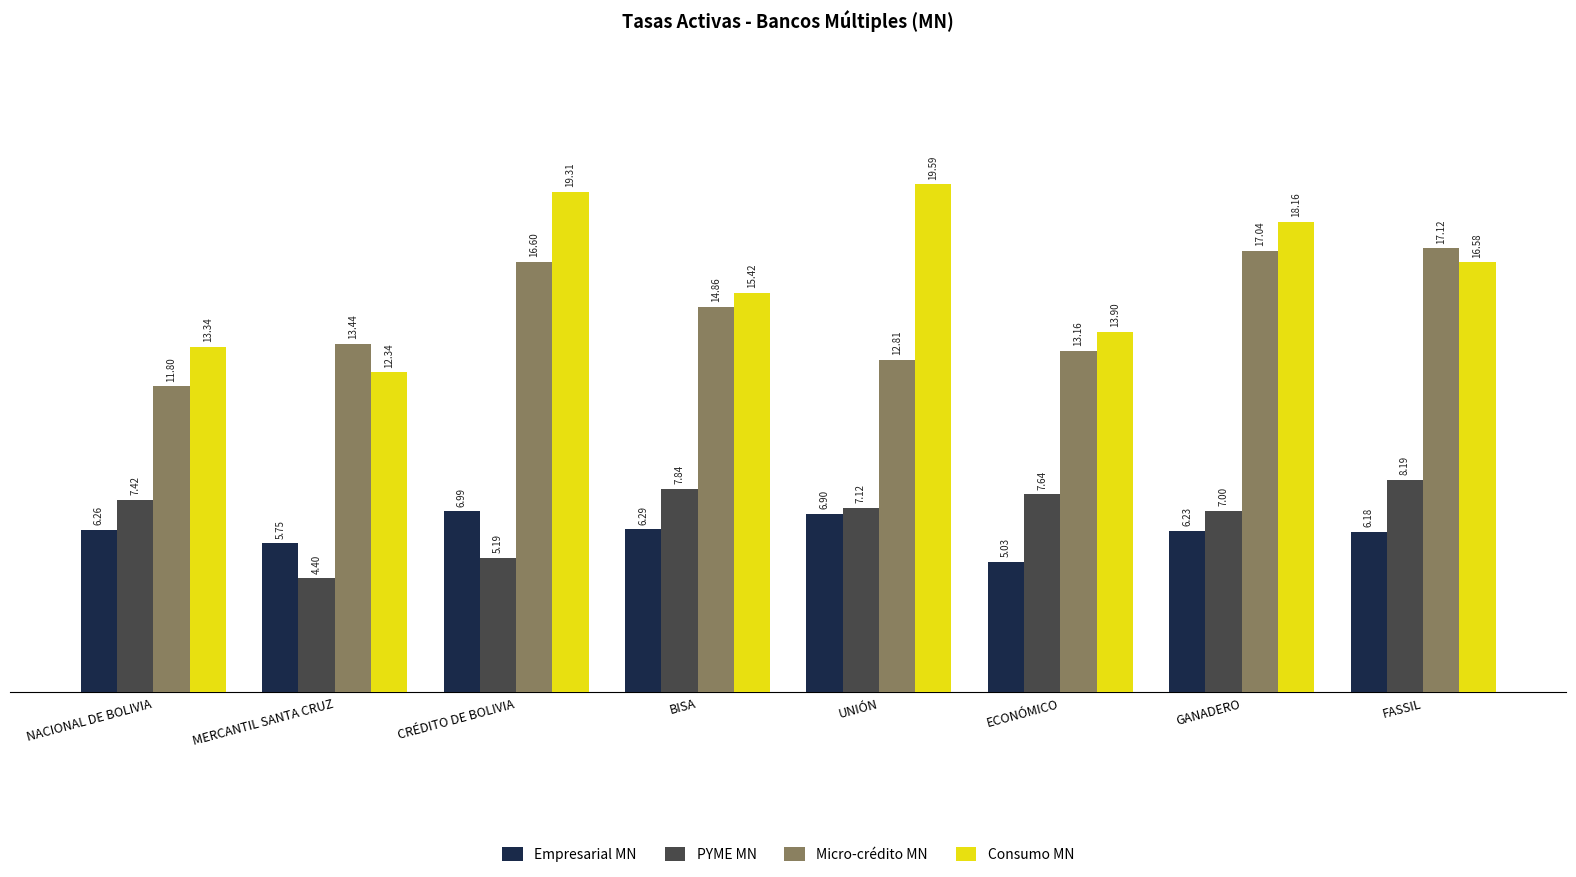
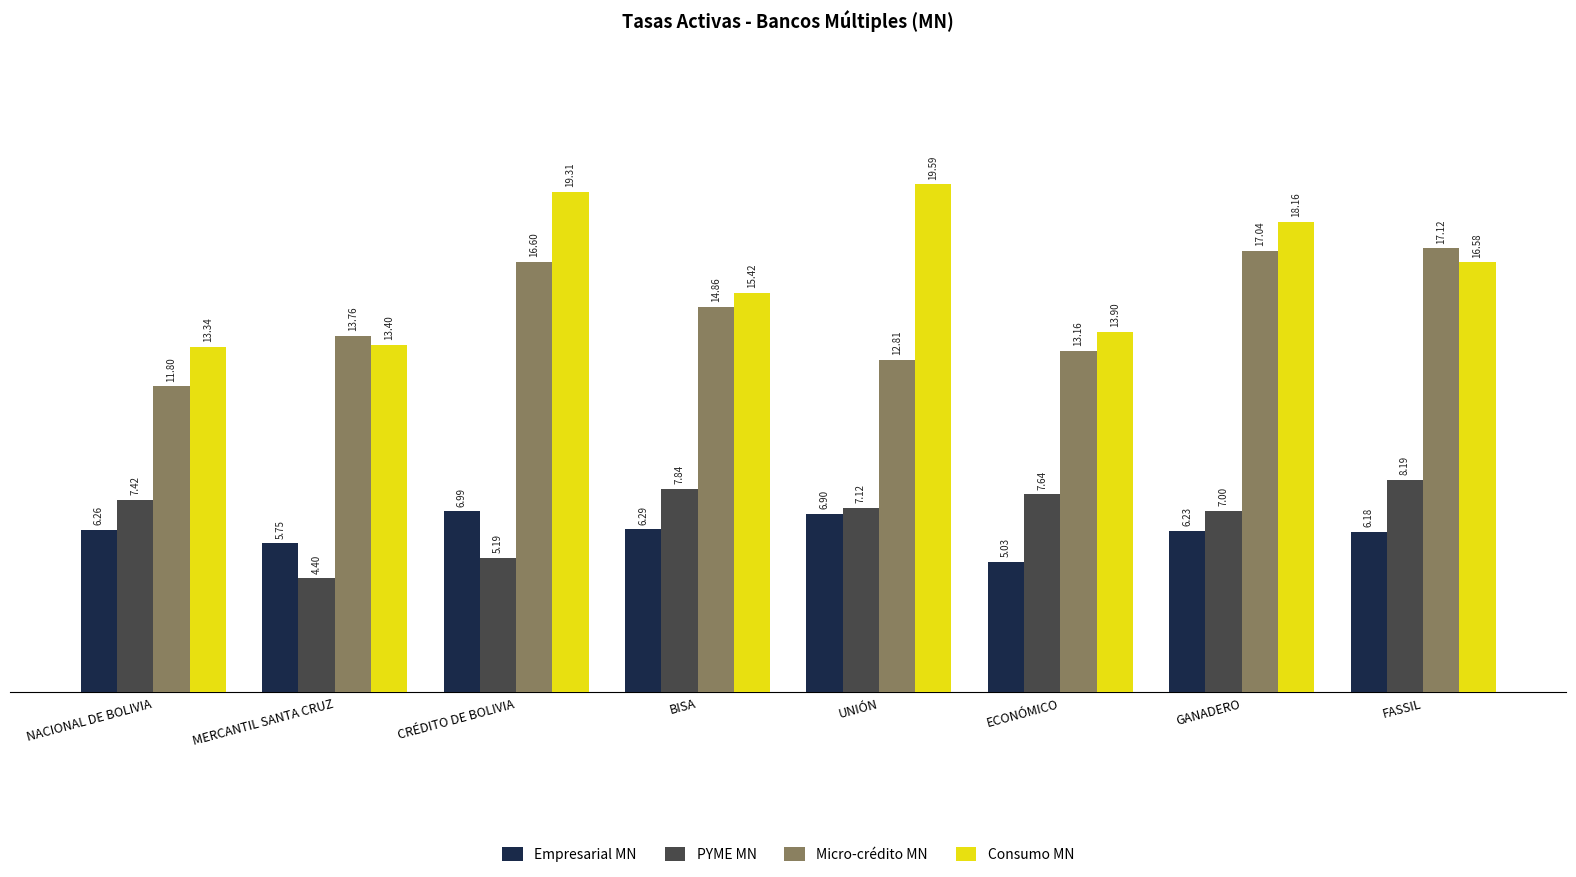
  {
    "Micro-crédito MN": {
      "NACIONAL DE BOLIVIA": 11.80,
-     "MERCANTIL SANTA CRUZ": 13.44,
+     "MERCANTIL SANTA CRUZ": 13.76,
      "CRÉDITO DE BOLIVIA": 16.60,
      "BISA": 14.86,
      "UNIÓN": 12.81,
      "ECONÓMICO": 13.16,
      "GANADERO": 17.04,
      "FASSIL": 17.12
    },
    "Consumo MN": {
      "NACIONAL DE BOLIVIA": 13.34,
-     "MERCANTIL SANTA CRUZ": 12.34,
+     "MERCANTIL SANTA CRUZ": 13.40,
      "CRÉDITO DE BOLIVIA": 19.31,
      "BISA": 15.42,
      "UNIÓN": 19.59,
      "ECONÓMICO": 13.90,
      "GANADERO": 18.16,
      "FASSIL": 16.58
    }
  }
